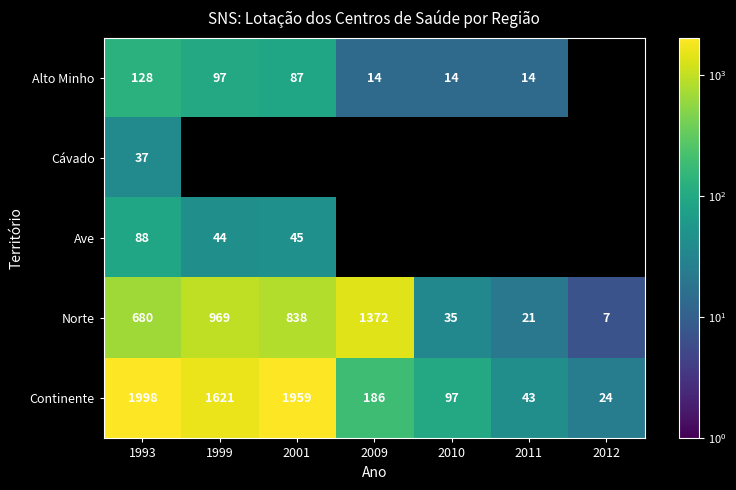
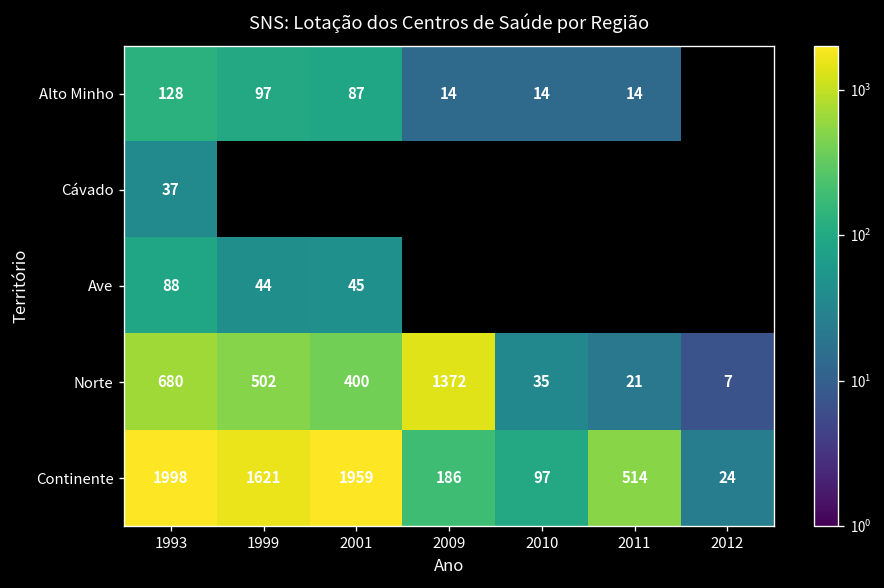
  {
    "Alto Minho": {
      "1993": 128,
      "1999": 97,
      "2001": 87,
      "2009": 14,
      "2010": 14,
      "2011": 14
    },
    "Cávado": {
      "1993": 37
    },
    "Ave": {
      "1993": 88,
      "1999": 44,
      "2001": 45
    },
    "Norte": {
      "1993": 680,
-     "1999": 969,
-     "2001": 838,
+     "1999": 502,
+     "2001": 400,
      "2009": 1372,
      "2010": 35,
      "2011": 21,
      "2012": 7
    },
    "Continente": {
      "1993": 1998,
      "1999": 1621,
      "2001": 1959,
      "2009": 186,
      "2010": 97,
-     "2011": 43,
+     "2011": 514,
      "2012": 24
    }
  }
